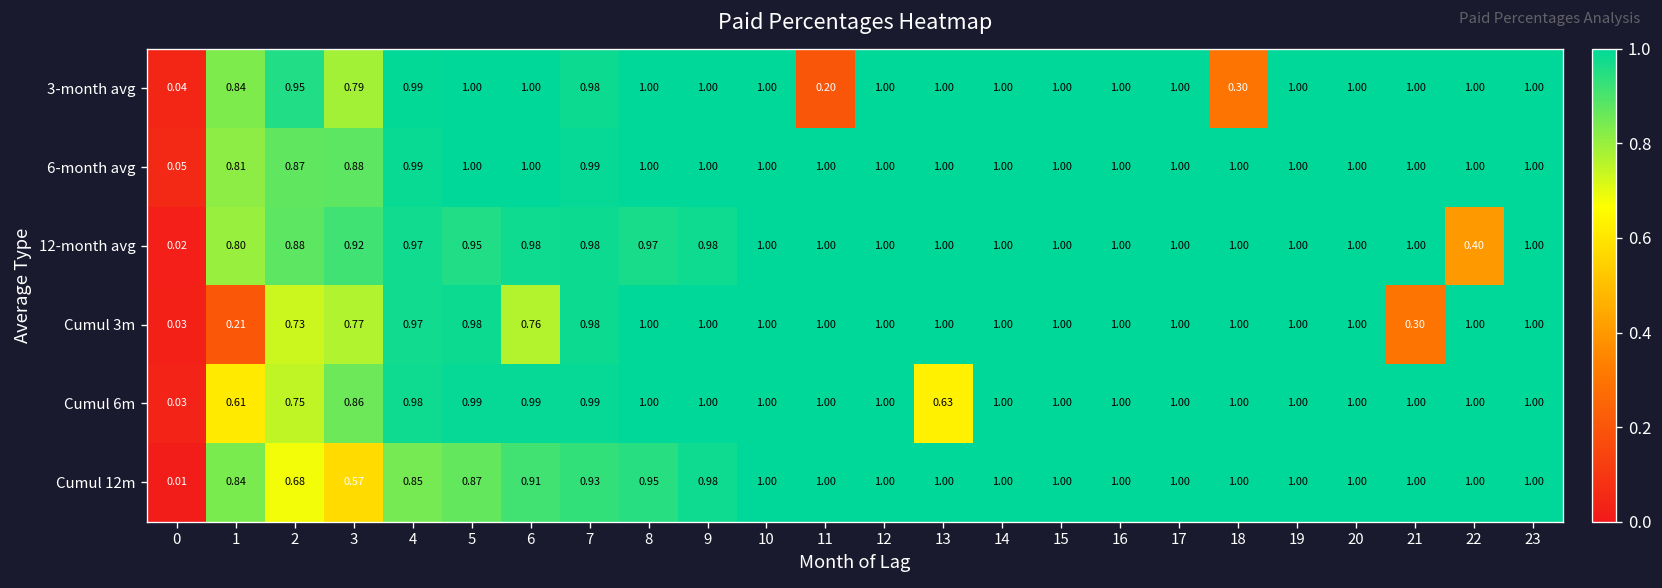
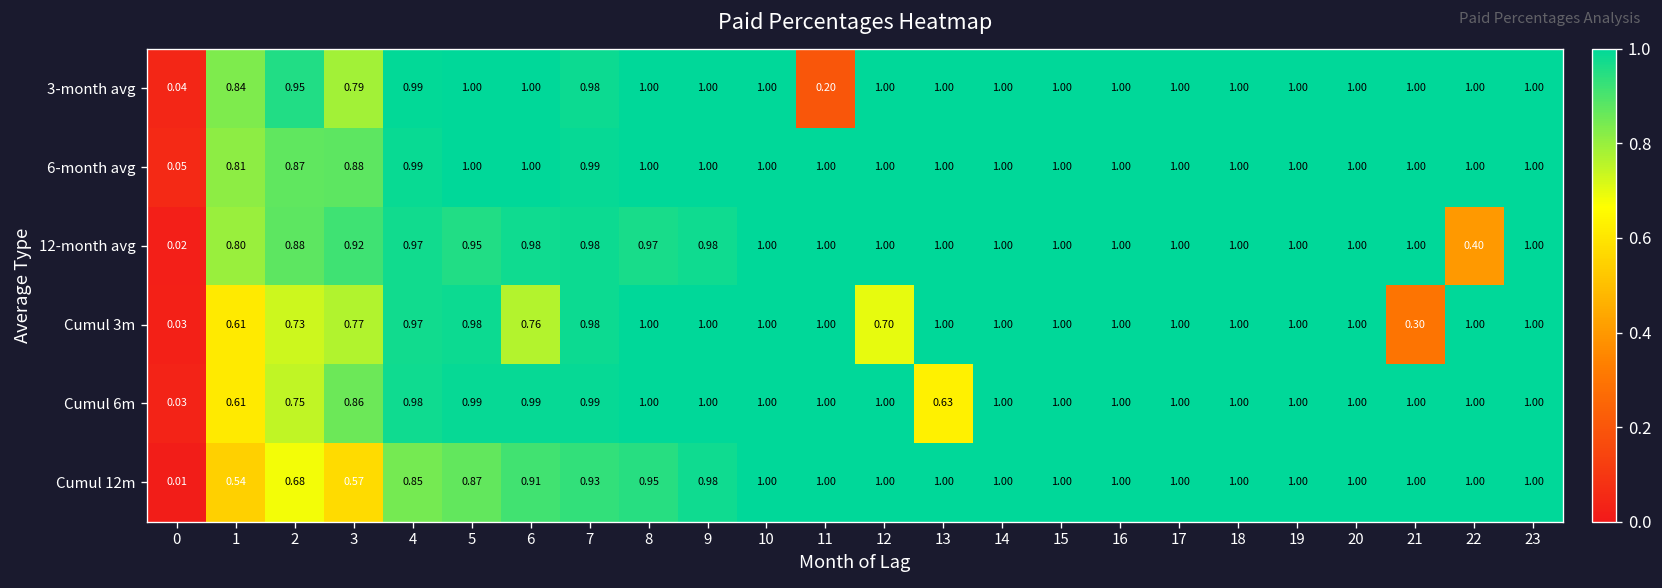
  {
    "3-month avg": {
      "0": 0.04,
      "1": 0.84,
      "2": 0.95,
      "3": 0.79,
      "4": 0.99,
      "5": 1.00,
      "6": 1.00,
      "7": 0.98,
      "8": 1.00,
      "9": 1.00,
      "10": 1.00,
      "11": 0.20,
      "12": 1.00,
      "13": 1.00,
      "14": 1.00,
      "15": 1.00,
      "16": 1.00,
      "17": 1.00,
-     "18": 0.30,
+     "18": 1.00,
      "19": 1.00,
      "20": 1.00,
      "21": 1.00,
      "22": 1.00,
      "23": 1.00
    },
    "6-month avg": {
      "0": 0.05,
      "1": 0.81,
      "2": 0.87,
      "3": 0.88,
      "4": 0.99,
      "5": 1.00,
      "6": 1.00,
      "7": 0.99,
      "8": 1.00,
      "9": 1.00,
      "10": 1.00,
      "11": 1.00,
      "12": 1.00,
      "13": 1.00,
      "14": 1.00,
      "15": 1.00,
      "16": 1.00,
      "17": 1.00,
      "18": 1.00,
      "19": 1.00,
      "20": 1.00,
      "21": 1.00,
      "22": 1.00,
      "23": 1.00
    },
    "12-month avg": {
      "0": 0.02,
      "1": 0.80,
      "2": 0.88,
      "3": 0.92,
      "4": 0.97,
      "5": 0.95,
      "6": 0.98,
      "7": 0.98,
      "8": 0.97,
      "9": 0.98,
      "10": 1.00,
      "11": 1.00,
      "12": 1.00,
      "13": 1.00,
      "14": 1.00,
      "15": 1.00,
      "16": 1.00,
      "17": 1.00,
      "18": 1.00,
      "19": 1.00,
      "20": 1.00,
      "21": 1.00,
      "22": 0.40,
      "23": 1.00
    },
    "Cumul 3m": {
      "0": 0.03,
-     "1": 0.21,
+     "1": 0.61,
      "2": 0.73,
      "3": 0.77,
      "4": 0.97,
      "5": 0.98,
      "6": 0.76,
      "7": 0.98,
      "8": 1.00,
      "9": 1.00,
      "10": 1.00,
      "11": 1.00,
-     "12": 1.00,
+     "12": 0.70,
      "13": 1.00,
      "14": 1.00,
      "15": 1.00,
      "16": 1.00,
      "17": 1.00,
      "18": 1.00,
      "19": 1.00,
      "20": 1.00,
      "21": 0.30,
      "22": 1.00,
      "23": 1.00
    },
    "Cumul 6m": {
      "0": 0.03,
      "1": 0.61,
      "2": 0.75,
      "3": 0.86,
      "4": 0.98,
      "5": 0.99,
      "6": 0.99,
      "7": 0.99,
      "8": 1.00,
      "9": 1.00,
      "10": 1.00,
      "11": 1.00,
      "12": 1.00,
      "13": 0.63,
      "14": 1.00,
      "15": 1.00,
      "16": 1.00,
      "17": 1.00,
      "18": 1.00,
      "19": 1.00,
      "20": 1.00,
      "21": 1.00,
      "22": 1.00,
      "23": 1.00
    },
    "Cumul 12m": {
      "0": 0.01,
-     "1": 0.84,
+     "1": 0.54,
      "2": 0.68,
      "3": 0.57,
      "4": 0.85,
      "5": 0.87,
      "6": 0.91,
      "7": 0.93,
      "8": 0.95,
      "9": 0.98,
      "10": 1.00,
      "11": 1.00,
      "12": 1.00,
      "13": 1.00,
      "14": 1.00,
      "15": 1.00,
      "16": 1.00,
      "17": 1.00,
      "18": 1.00,
      "19": 1.00,
      "20": 1.00,
      "21": 1.00,
      "22": 1.00,
      "23": 1.00
    }
  }
